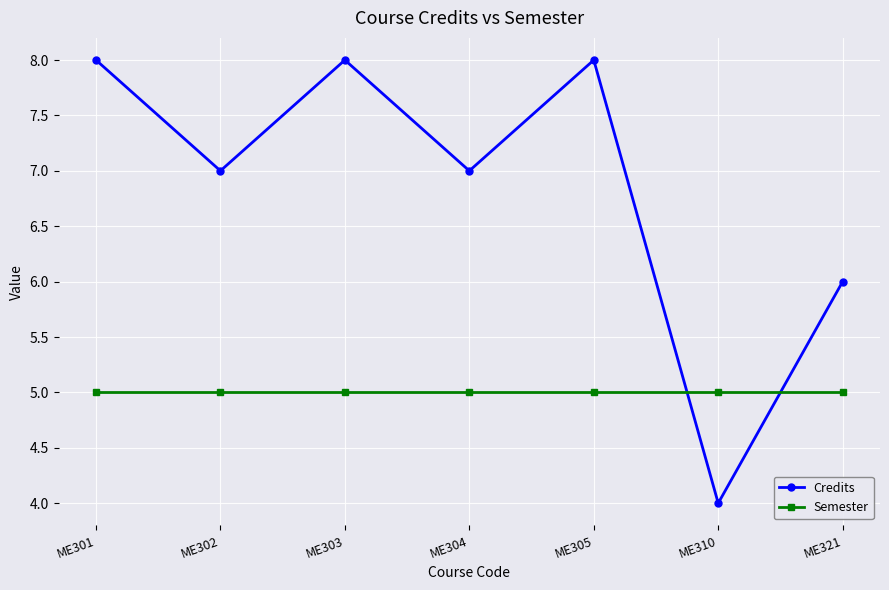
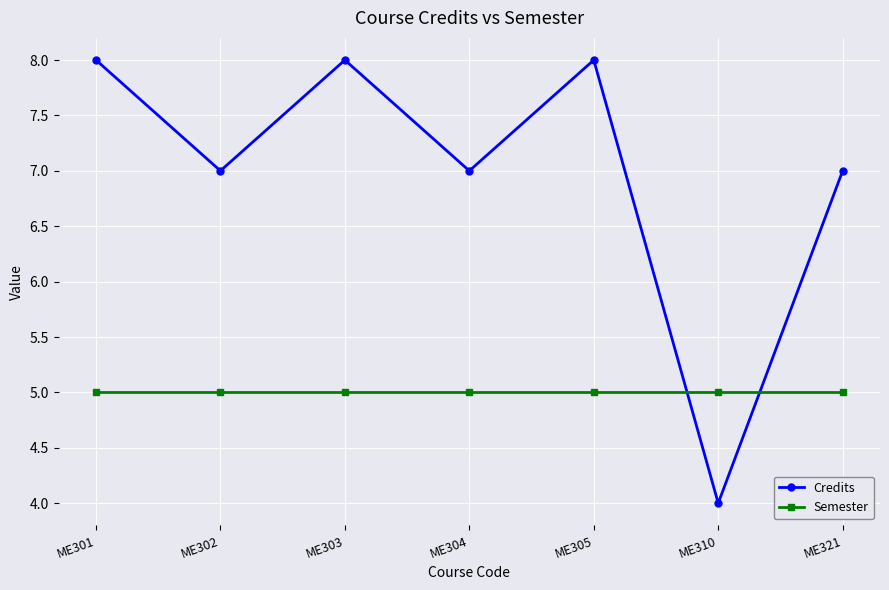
  {
    "Credits": {
      "ME301": 8,
      "ME302": 7,
      "ME303": 8,
      "ME304": 7,
      "ME305": 8,
      "ME310": 4,
-     "ME321": 6
+     "ME321": 7
    },
    "Semester": {
      "ME301": 5,
      "ME302": 5,
      "ME303": 5,
      "ME304": 5,
      "ME305": 5,
      "ME310": 5,
      "ME321": 5
    }
  }
